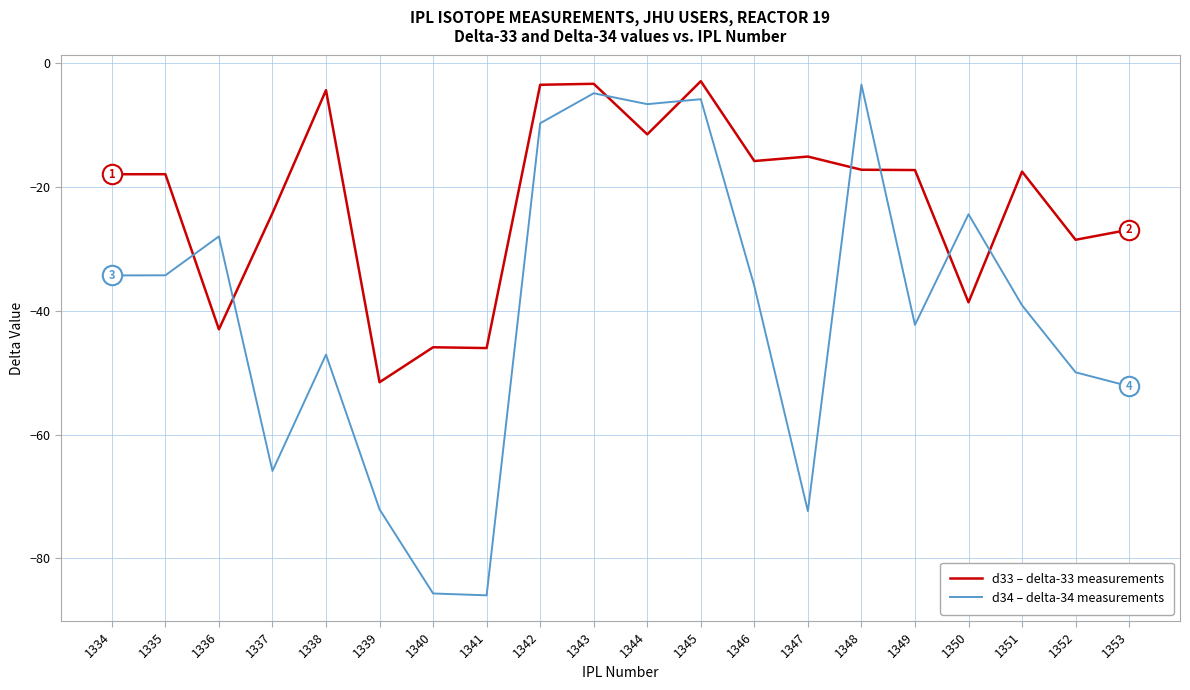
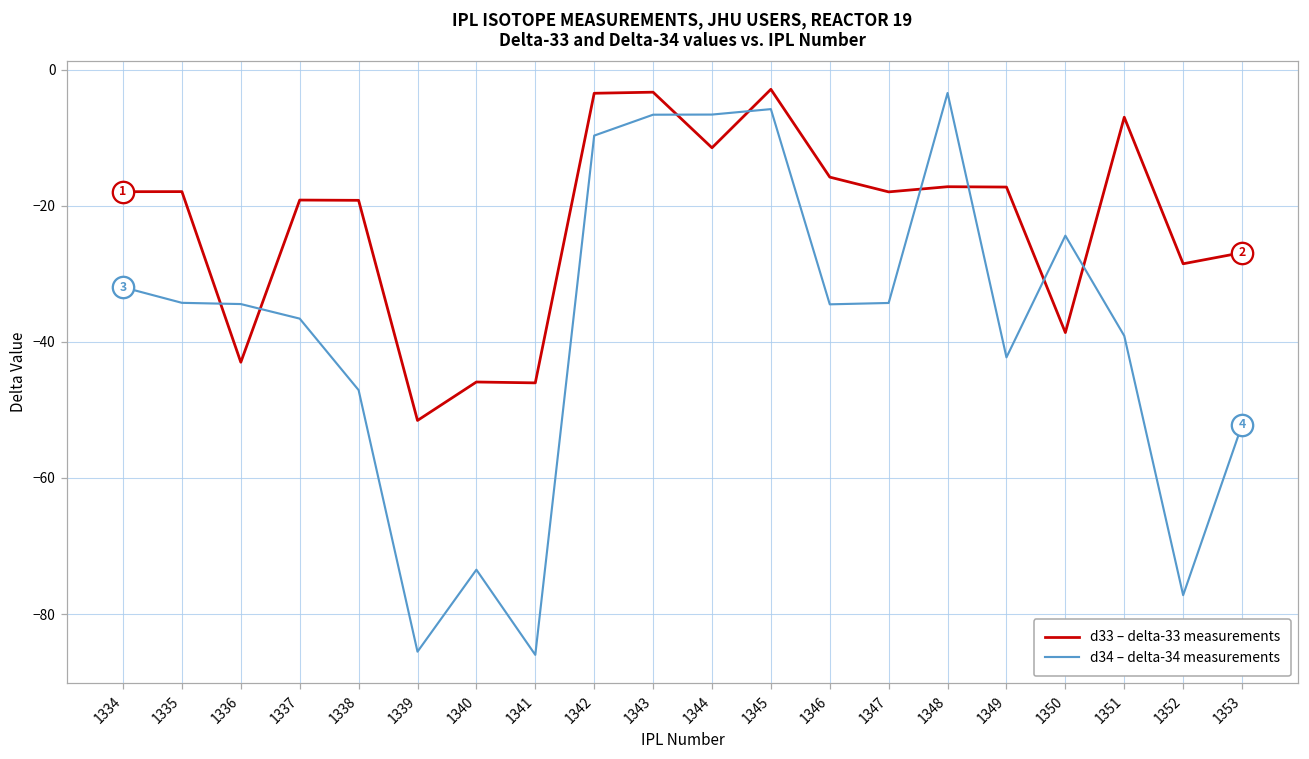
  {
    "d33 – delta-33 measurements": {
      "1335": -18,
      "1336": -43,
-     "1337": -24,
-     "1338": -4,
+     "1337": -19,
+     "1338": -19,
      "1339": -52,
      "1340": -46,
      "1341": -46,
      "1342": -3,
      "1343": -3,
      "1344": -11,
      "1345": -3,
      "1346": -16,
-     "1347": -15,
+     "1347": -18,
      "1348": -17,
      "1349": -17,
      "1350": -39,
-     "1351": -18,
+     "1351": -7,
      "1352": -29
    },
    "d34 – delta-34 measurements": {
-     "1334": -34,
+     "1334": -32,
      "1335": -34,
-     "1336": -28,
-     "1337": -66,
+     "1336": -34,
+     "1337": -37,
      "1338": -47,
-     "1339": -72,
-     "1340": -86,
+     "1339": -86,
+     "1340": -73,
      "1341": -86,
      "1342": -10,
-     "1343": -5,
+     "1343": -7,
      "1344": -7,
      "1345": -6,
-     "1346": -36,
-     "1347": -72,
+     "1346": -34,
+     "1347": -34,
      "1348": -3,
      "1349": -42,
      "1350": -24,
      "1351": -39,
-     "1352": -50
+     "1352": -77
    }
  }
